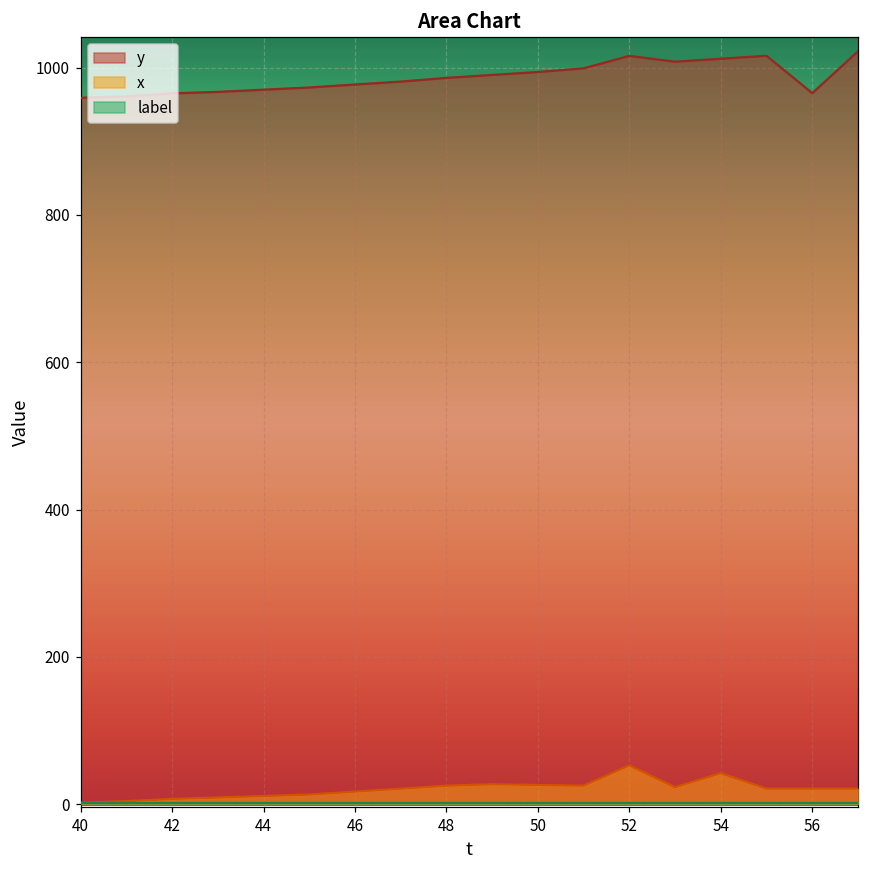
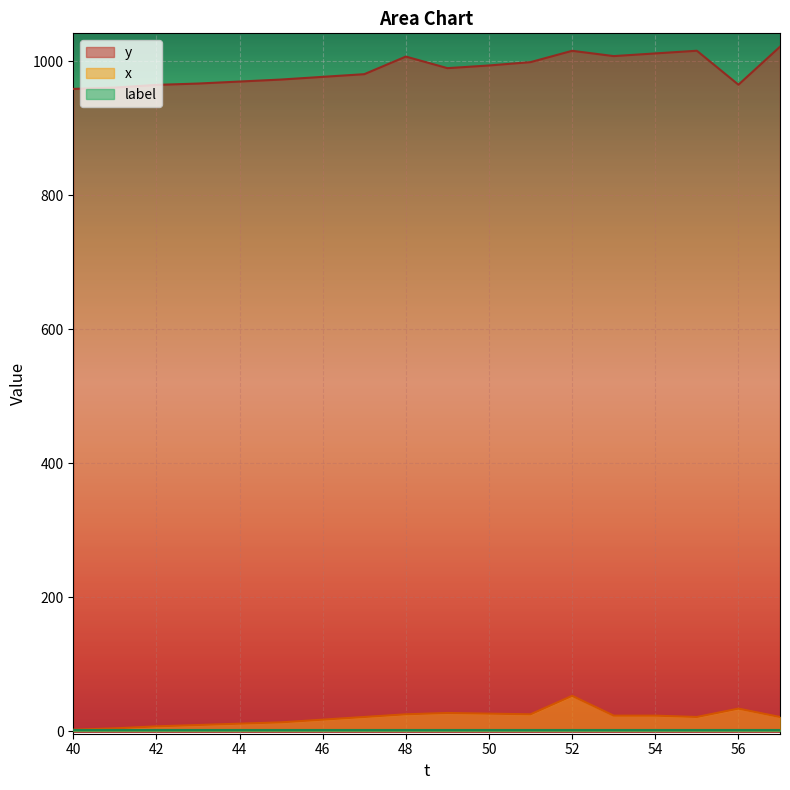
  {
    "y": {
      "40": 960,
      "44": 970,
      "46": 980,
-     "48": 990,
+     "48": 1010,
      "50": 990,
      "52": 1020,
      "54": 1010,
      "56": 970
    },
    "x": {
      "42": 10,
      "44": 10,
      "46": 20,
      "48": 30,
      "50": 30,
      "52": 50,
-     "54": 40,
-     "56": 20
+     "54": 20,
+     "56": 30
    },
    "label": {
      "42": 0,
      "44": 0,
      "46": 0,
      "48": 0,
      "50": 0,
      "52": 0,
      "54": 0,
      "56": 0
    }
  }
